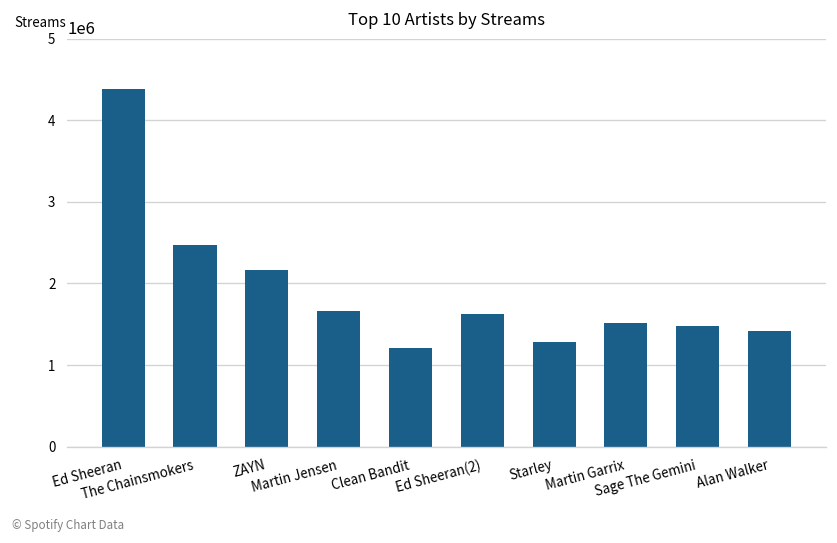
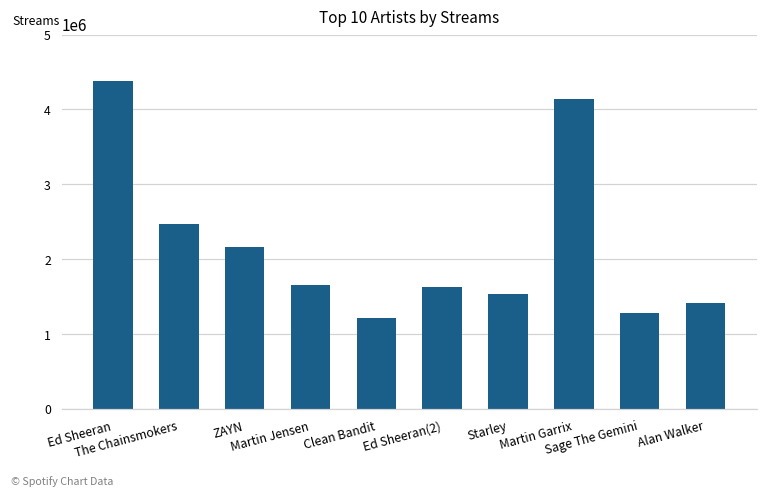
  {
    "Ed Sheeran": 4400000,
    "The Chainsmokers": 2500000,
    "ZAYN": 2200000,
    "Martin Jensen": 1700000,
    "Clean Bandit": 1200000,
    "Ed Sheeran(2)": 1600000,
-   "Starley": 1300000,
-   "Martin Garrix": 1500000,
-   "Sage The Gemini": 1500000,
+   "Starley": 1500000,
+   "Martin Garrix": 4100000,
+   "Sage The Gemini": 1300000,
    "Alan Walker": 1400000
  }
